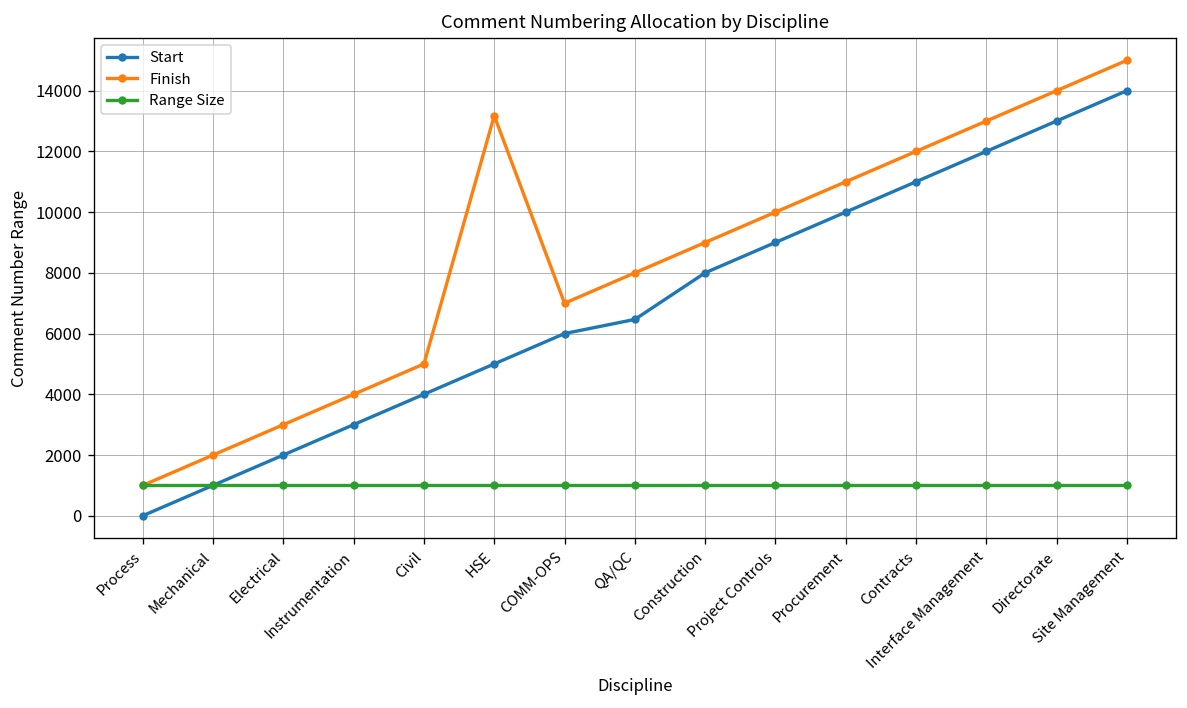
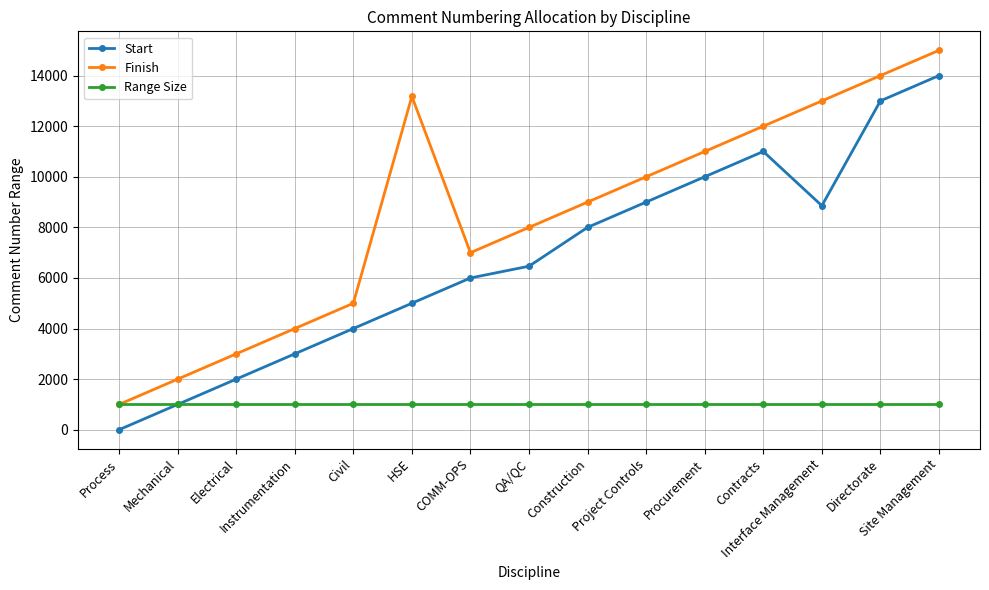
  {
    "Start": {
      "Process": 0,
      "Electrical": 2000,
      "Instrumentation": 3000,
      "Civil": 4000,
      "HSE": 5000,
      "COMM-OPS": 6000,
      "QA/QC": 6500,
      "Construction": 8000,
      "Project Controls": 9000,
      "Procurement": 10000,
      "Contracts": 11000,
-     "Interface Management": 12000,
+     "Interface Management": 8900,
      "Directorate": 13000,
      "Site Management": 14000
    },
    "Finish": {
      "Mechanical": 2000,
      "Electrical": 3000,
      "Instrumentation": 4000,
      "Civil": 5000,
      "HSE": 13200,
      "COMM-OPS": 7000,
      "QA/QC": 8000,
      "Construction": 9000,
      "Project Controls": 10000,
      "Procurement": 11000,
      "Contracts": 12000,
      "Interface Management": 13000,
      "Directorate": 14000,
      "Site Management": 15000
    },
    "Range Size": {
      "Electrical": 1000,
      "Instrumentation": 1000,
      "Civil": 1000,
      "HSE": 1000,
      "COMM-OPS": 1000,
      "QA/QC": 1000,
      "Construction": 1000,
      "Project Controls": 1000,
      "Procurement": 1000,
      "Contracts": 1000,
      "Interface Management": 1000,
      "Directorate": 1000,
      "Site Management": 1000
    }
  }
